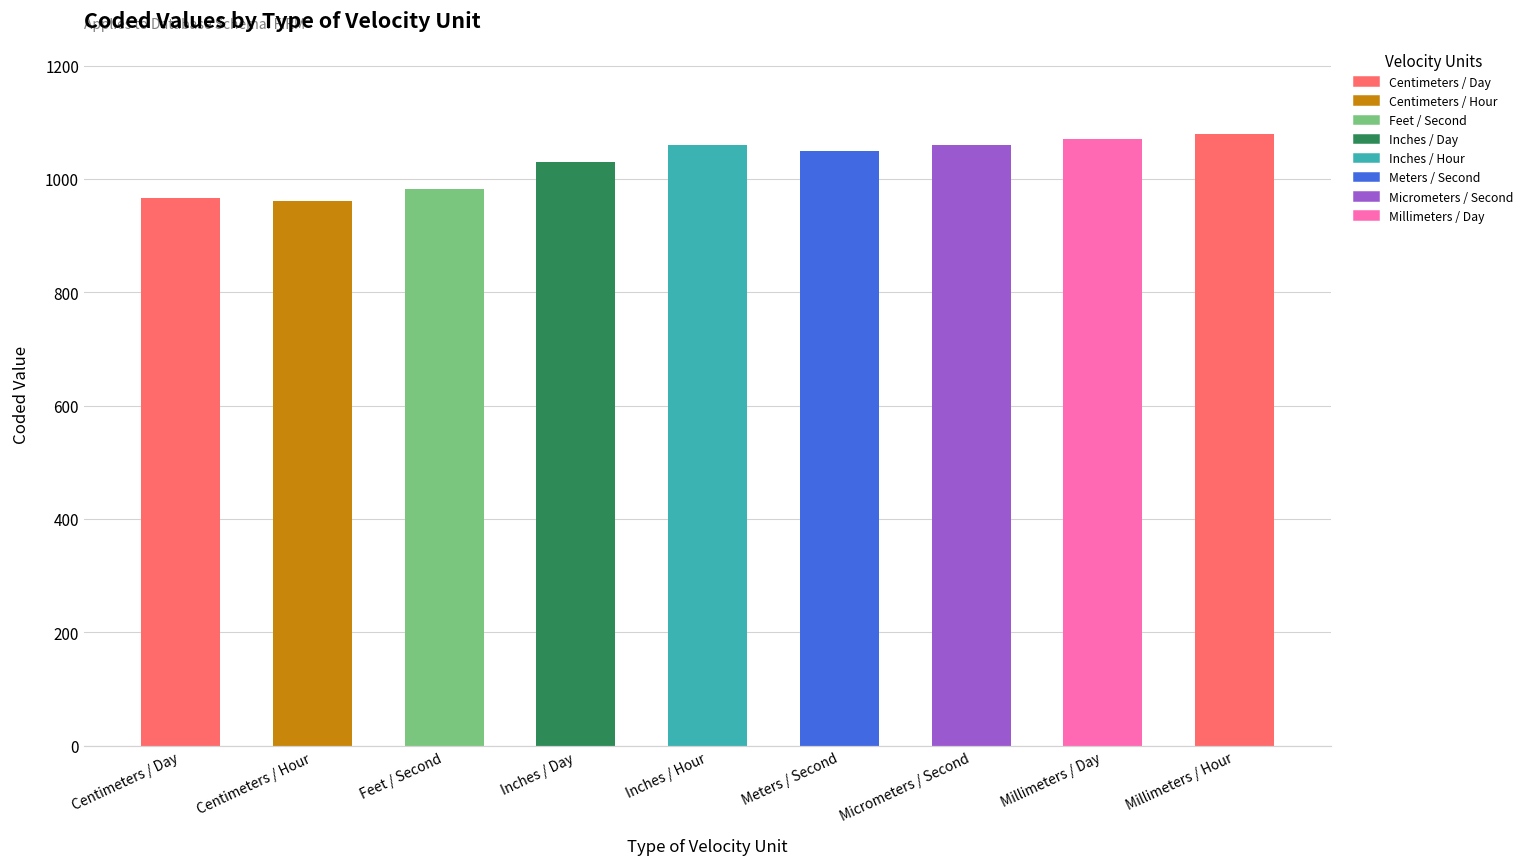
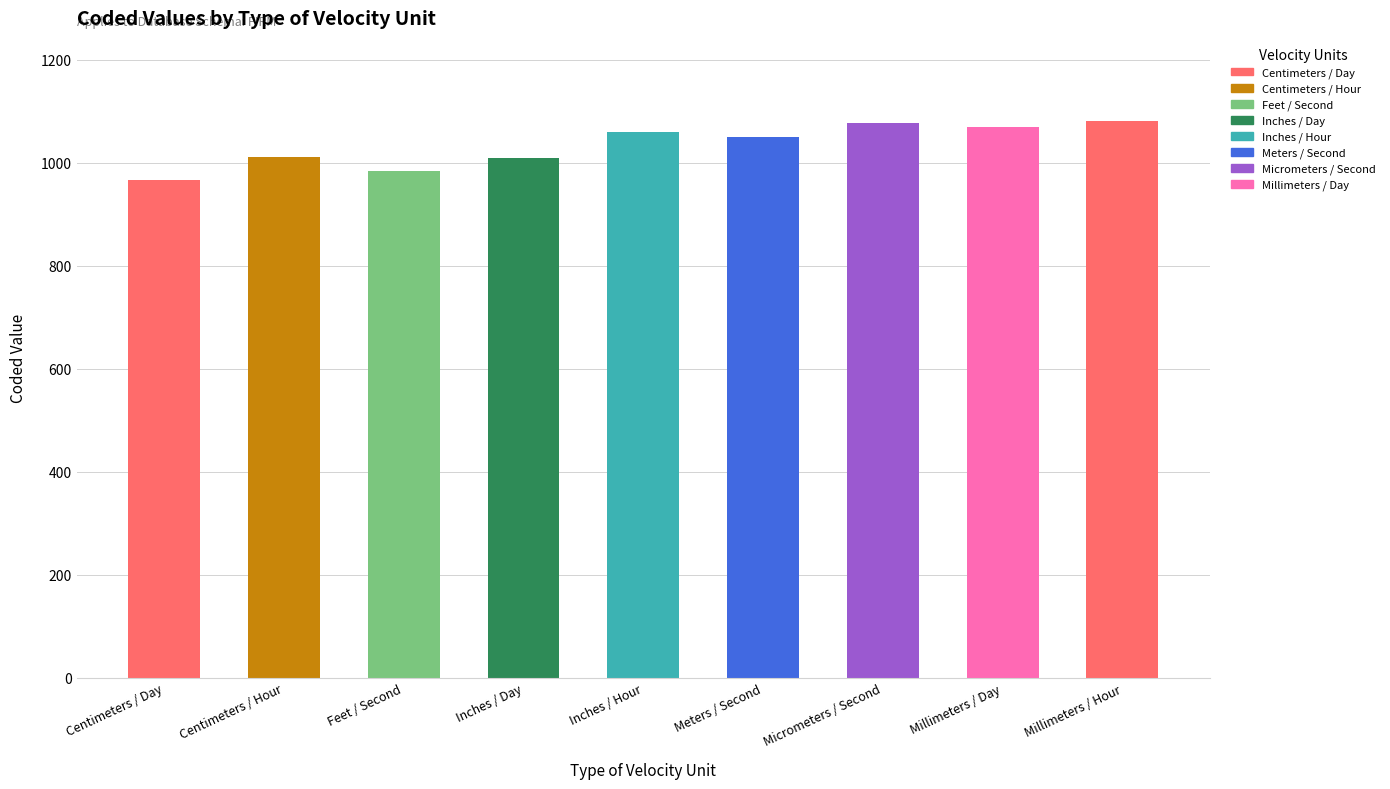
  {
    "Centimeters / Day": 970,
-   "Centimeters / Hour": 960,
+   "Centimeters / Hour": 1010,
    "Feet / Second": 980,
-   "Inches / Day": 1030,
+   "Inches / Day": 1010,
    "Inches / Hour": 1060,
    "Meters / Second": 1050,
-   "Micrometers / Second": 1060,
+   "Micrometers / Second": 1080,
    "Millimeters / Day": 1070,
    "Millimeters / Hour": 1080
  }
